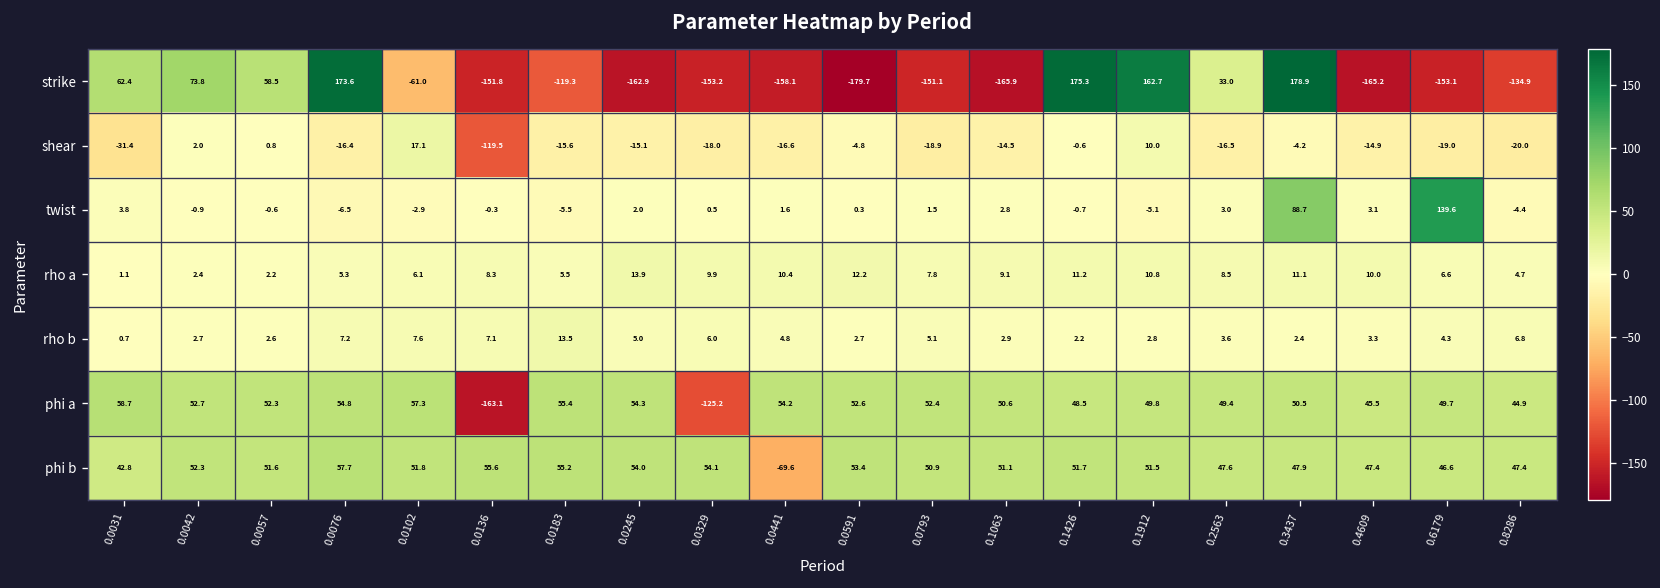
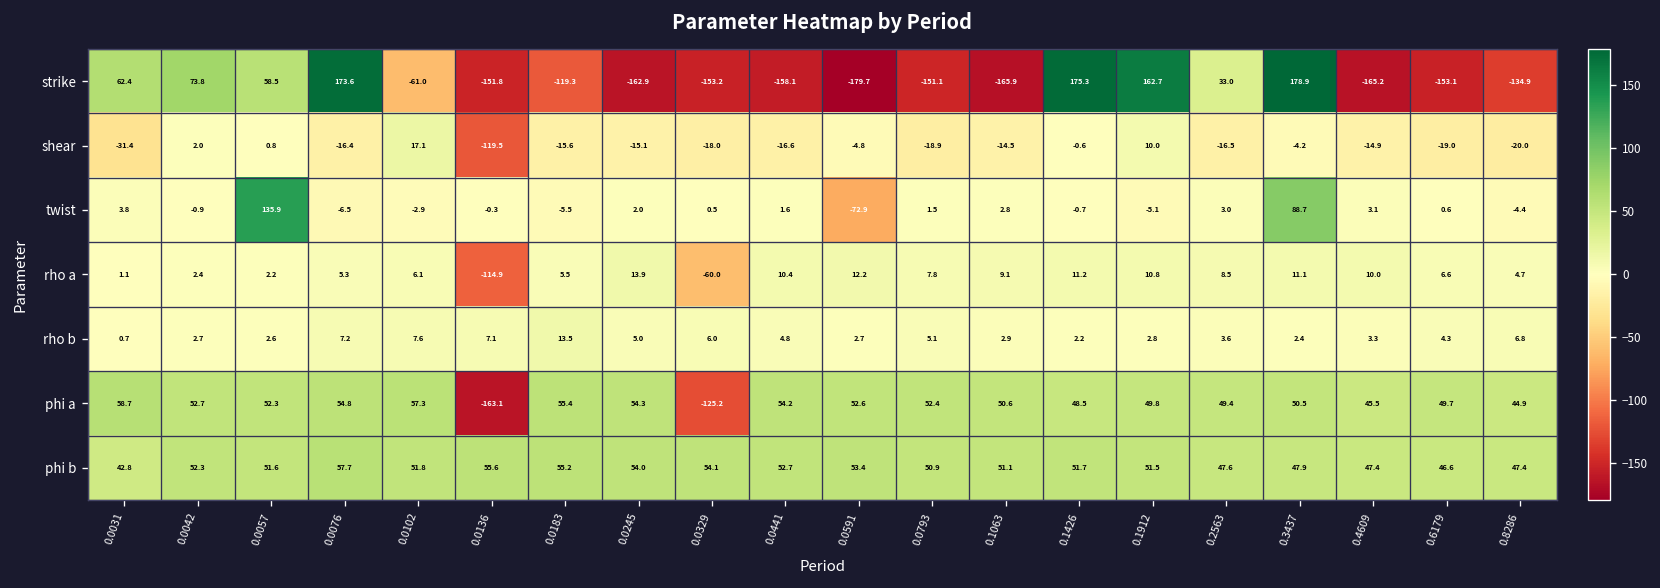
  {
    "strike": {
      "0.0031": 62.4,
      "0.0042": 73.8,
      "0.0057": 58.5,
      "0.0076": 173.6,
      "0.0102": -61.0,
      "0.0136": -151.8,
      "0.0183": -119.3,
      "0.0245": -162.9,
      "0.0329": -153.2,
      "0.0441": -158.1,
      "0.0591": -179.7,
      "0.0793": -151.1,
      "0.1063": -165.9,
      "0.1426": 175.3,
      "0.1912": 162.7,
      "0.2563": 33.0,
      "0.3437": 178.9,
      "0.4609": -165.2,
      "0.6179": -153.1,
      "0.8286": -134.9
    },
    "shear": {
      "0.0031": -31.4,
      "0.0042": 2.0,
      "0.0057": 0.8,
      "0.0076": -16.4,
      "0.0102": 17.1,
      "0.0136": -119.5,
      "0.0183": -15.6,
      "0.0245": -15.1,
      "0.0329": -18.0,
      "0.0441": -16.6,
      "0.0591": -4.8,
      "0.0793": -18.9,
      "0.1063": -14.5,
      "0.1426": -0.6,
      "0.1912": 10.0,
      "0.2563": -16.5,
      "0.3437": -4.2,
      "0.4609": -14.9,
      "0.6179": -19.0,
      "0.8286": -20.0
    },
    "twist": {
      "0.0031": 3.8,
      "0.0042": -0.9,
-     "0.0057": -0.6,
+     "0.0057": 135.9,
      "0.0076": -6.5,
      "0.0102": -2.9,
      "0.0136": -0.3,
      "0.0183": -5.5,
      "0.0245": 2.0,
      "0.0329": 0.5,
      "0.0441": 1.6,
-     "0.0591": 0.3,
+     "0.0591": -72.9,
      "0.0793": 1.5,
      "0.1063": 2.8,
      "0.1426": -0.7,
      "0.1912": -5.1,
      "0.2563": 3.0,
      "0.3437": 88.7,
      "0.4609": 3.1,
-     "0.6179": 139.6,
+     "0.6179": 0.6,
      "0.8286": -4.4
    },
    "rho a": {
      "0.0031": 1.1,
      "0.0042": 2.4,
      "0.0057": 2.2,
      "0.0076": 5.3,
      "0.0102": 6.1,
-     "0.0136": 8.3,
+     "0.0136": -114.9,
      "0.0183": 5.5,
      "0.0245": 13.9,
-     "0.0329": 9.9,
+     "0.0329": -60.0,
      "0.0441": 10.4,
      "0.0591": 12.2,
      "0.0793": 7.8,
      "0.1063": 9.1,
      "0.1426": 11.2,
      "0.1912": 10.8,
      "0.2563": 8.5,
      "0.3437": 11.1,
      "0.4609": 10.0,
      "0.6179": 6.6,
      "0.8286": 4.7
    },
    "rho b": {
      "0.0031": 0.7,
      "0.0042": 2.7,
      "0.0057": 2.6,
      "0.0076": 7.2,
      "0.0102": 7.6,
      "0.0136": 7.1,
      "0.0183": 13.5,
      "0.0245": 5.0,
      "0.0329": 6.0,
      "0.0441": 4.8,
      "0.0591": 2.7,
      "0.0793": 5.1,
      "0.1063": 2.9,
      "0.1426": 2.2,
      "0.1912": 2.8,
      "0.2563": 3.6,
      "0.3437": 2.4,
      "0.4609": 3.3,
      "0.6179": 4.3,
      "0.8286": 6.8
    },
    "phi a": {
      "0.0031": 58.7,
      "0.0042": 52.7,
      "0.0057": 52.3,
      "0.0076": 54.8,
      "0.0102": 57.3,
      "0.0136": -163.1,
      "0.0183": 55.4,
      "0.0245": 54.3,
      "0.0329": -125.2,
      "0.0441": 54.2,
      "0.0591": 52.6,
      "0.0793": 52.4,
      "0.1063": 50.6,
      "0.1426": 48.5,
      "0.1912": 49.8,
      "0.2563": 49.4,
      "0.3437": 50.5,
      "0.4609": 45.5,
      "0.6179": 49.7,
      "0.8286": 44.9
    },
    "phi b": {
      "0.0031": 42.8,
      "0.0042": 52.3,
      "0.0057": 51.6,
      "0.0076": 57.7,
      "0.0102": 51.8,
      "0.0136": 55.6,
      "0.0183": 55.2,
      "0.0245": 54.0,
      "0.0329": 54.1,
-     "0.0441": -69.6,
+     "0.0441": 52.7,
      "0.0591": 53.4,
      "0.0793": 50.9,
      "0.1063": 51.1,
      "0.1426": 51.7,
      "0.1912": 51.5,
      "0.2563": 47.6,
      "0.3437": 47.9,
      "0.4609": 47.4,
      "0.6179": 46.6,
      "0.8286": 47.4
    }
  }
